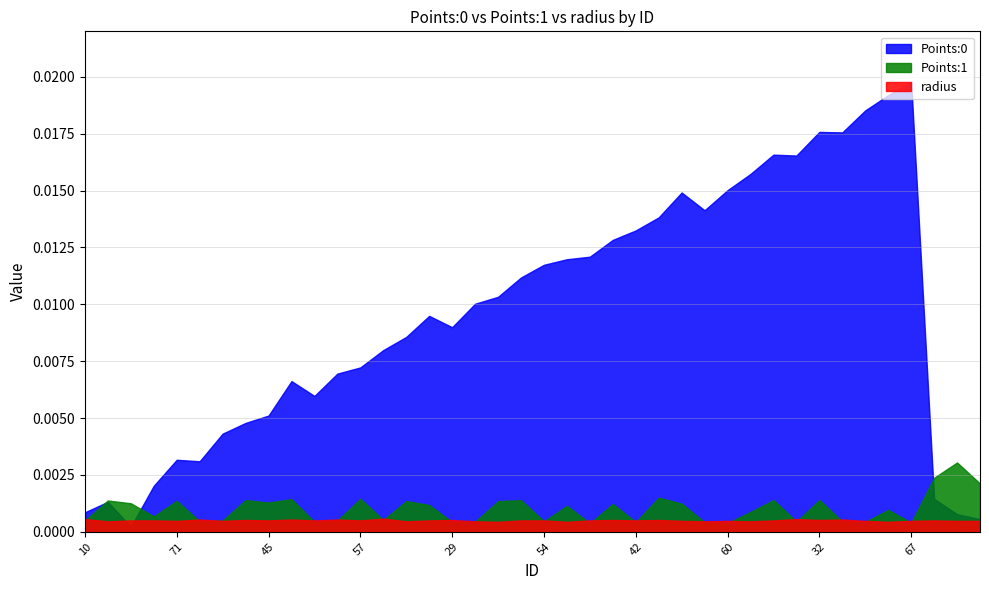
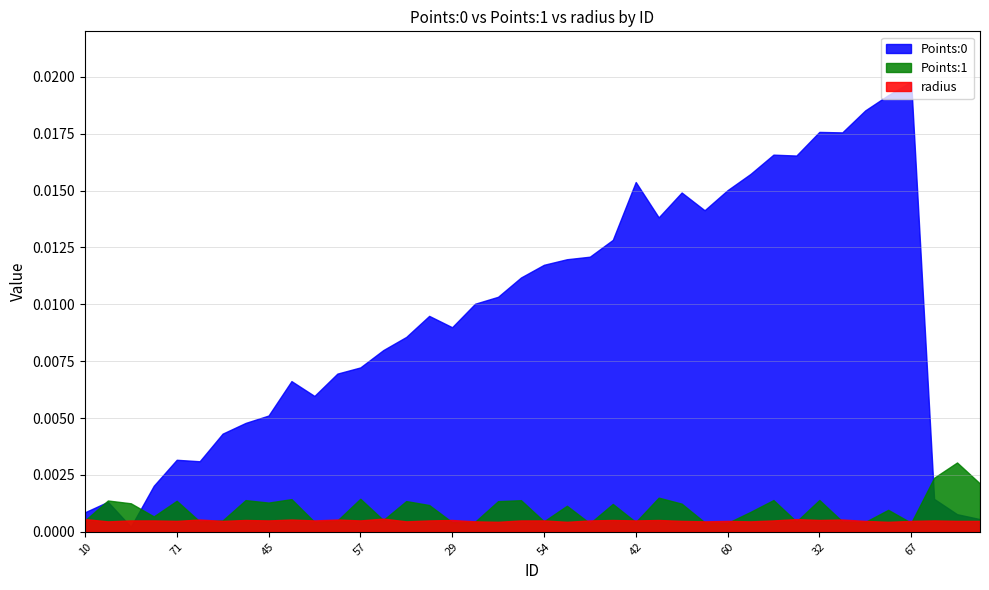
  {
    "Points:0": {
      "71": 0.0032,
      "45": 0.0051,
      "57": 0.0072,
      "54": 0.0117,
-     "42": 0.0132,
+     "42": 0.0154,
      "60": 0.0150,
      "32": 0.0176
    },
    "Points:1": {
      "71": 0.0014,
      "45": 0.0013,
      "57": 0.0015,
      "32": 0.0014
    },
    "radius": {
      "71": 0.0005,
      "45": 0.0005,
      "57": 0.0005,
      "32": 0.0005
    }
  }
